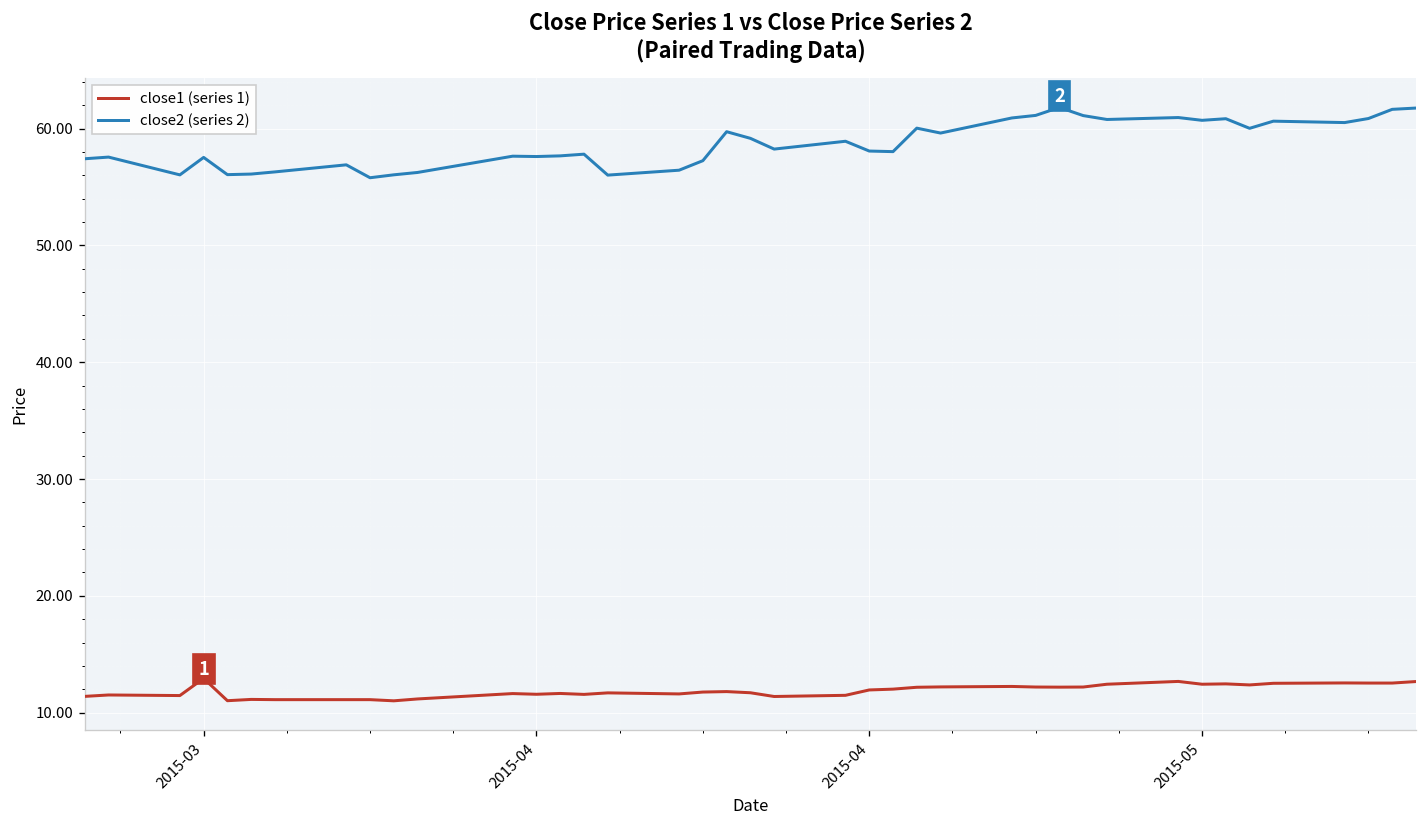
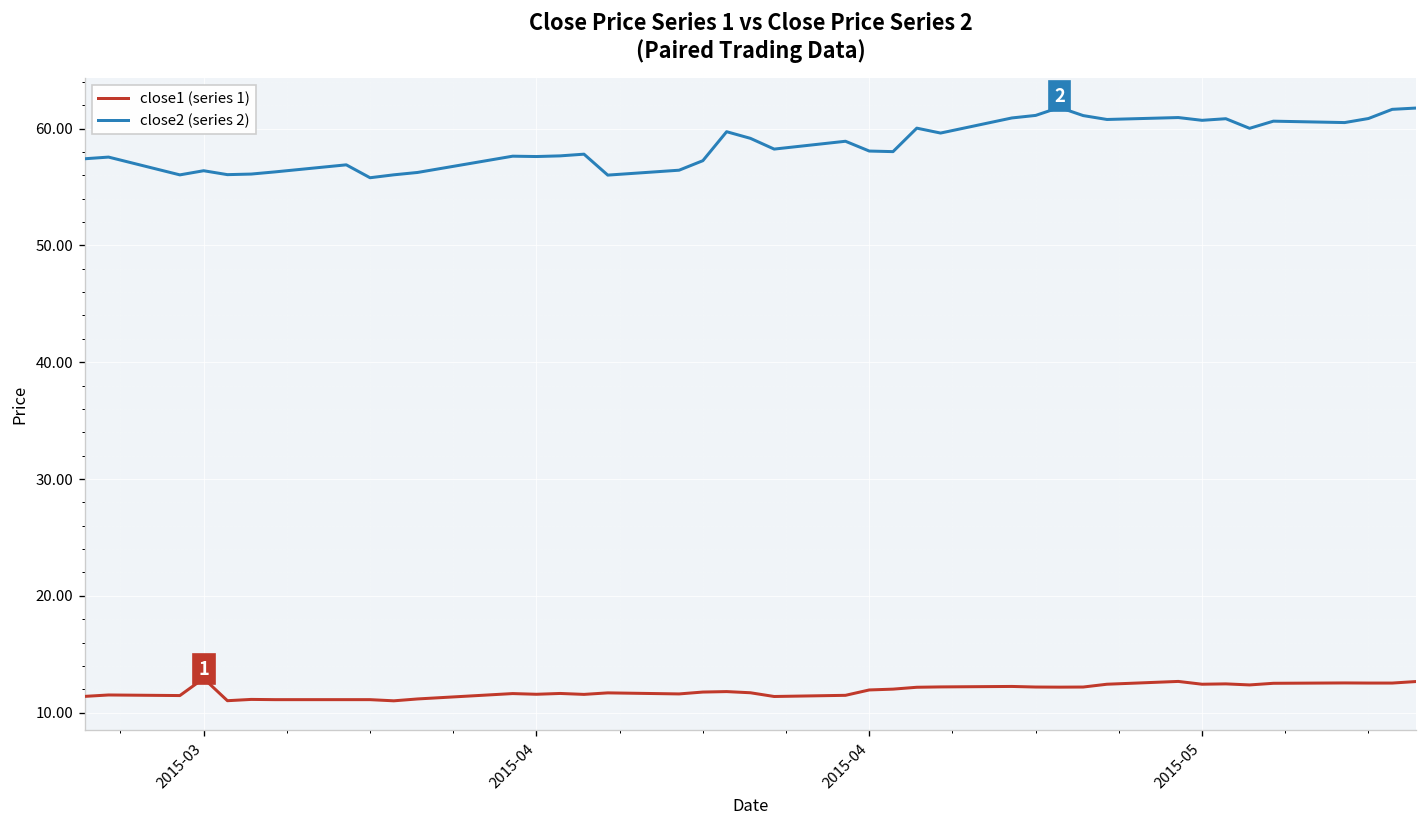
  {
    "close1 (series 1)": {
      "2015-05": 12
    },
    "close2 (series 2)": {
-     "2015-03": 58,
+     "2015-03": 56,
      "2015-05": 61
    }
  }
